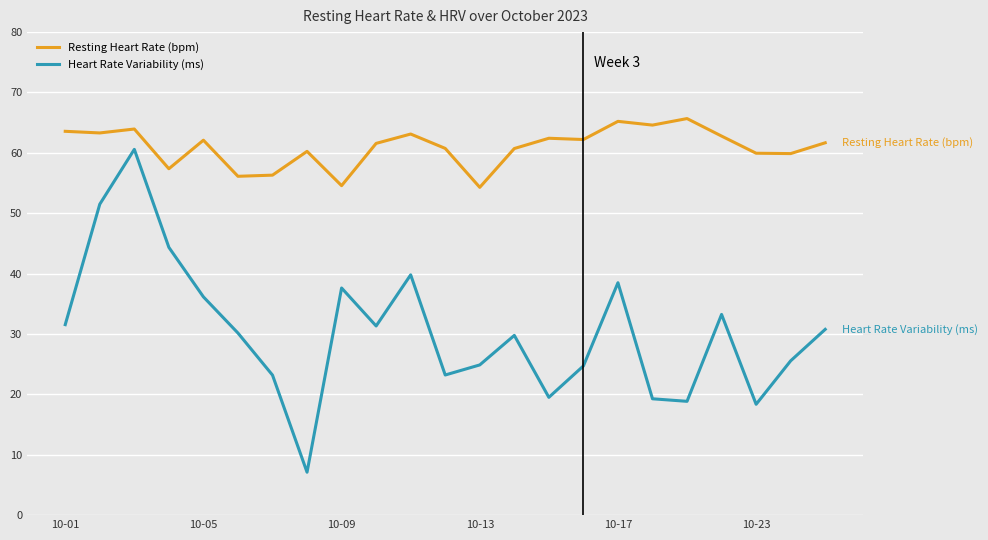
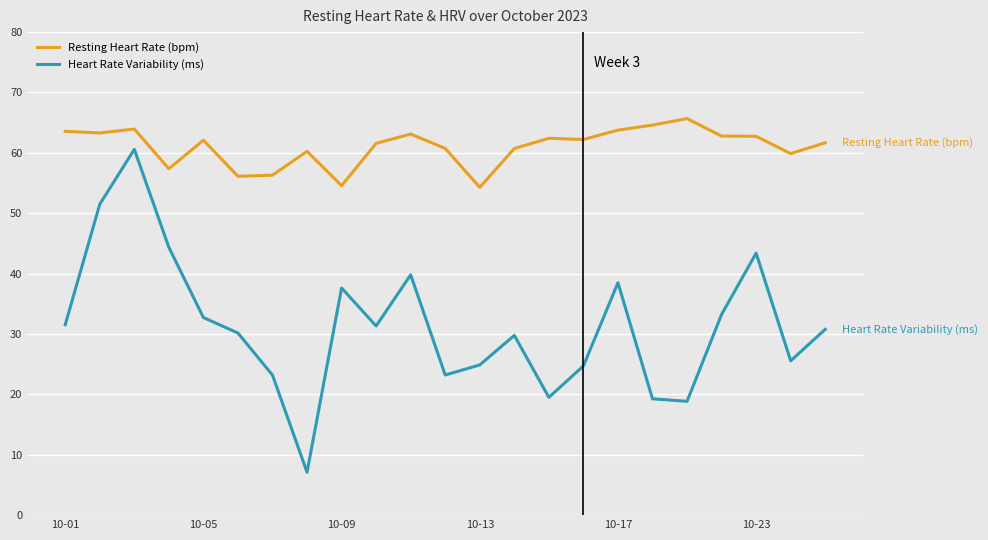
  {
    "Resting Heart Rate (bpm)": {
      "10-01": 64,
      "10-05": 62,
      "10-09": 55,
      "10-13": 54,
-     "10-17": 65,
-     "10-23": 60
+     "10-17": 64,
+     "10-23": 63
    },
    "Heart Rate Variability (ms)": {
      "10-01": 32,
-     "10-05": 36,
+     "10-05": 33,
      "10-09": 38,
      "10-13": 25,
      "10-17": 38,
-     "10-23": 18
+     "10-23": 43
    }
  }
